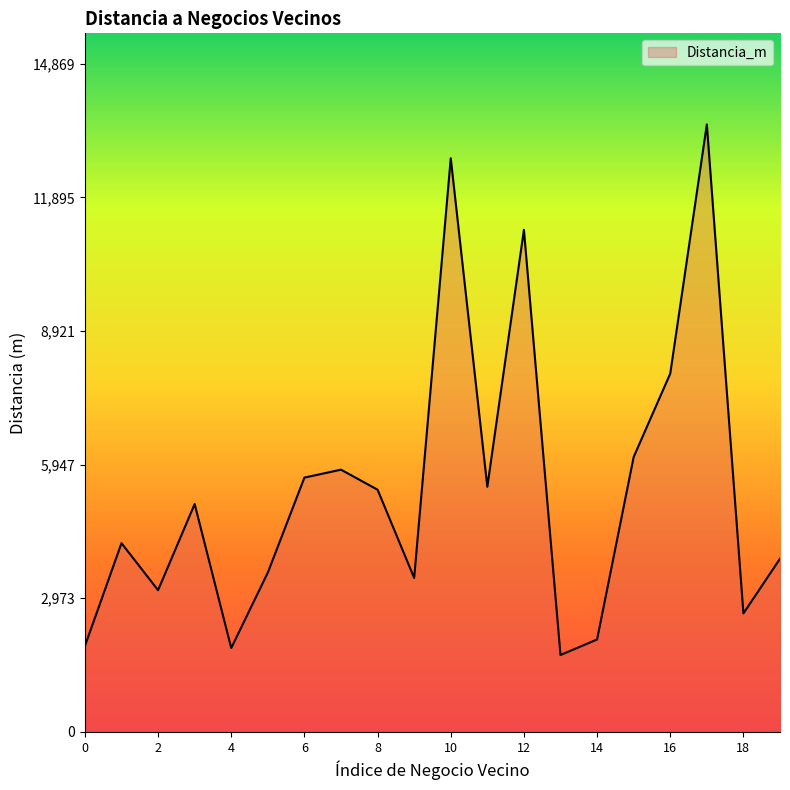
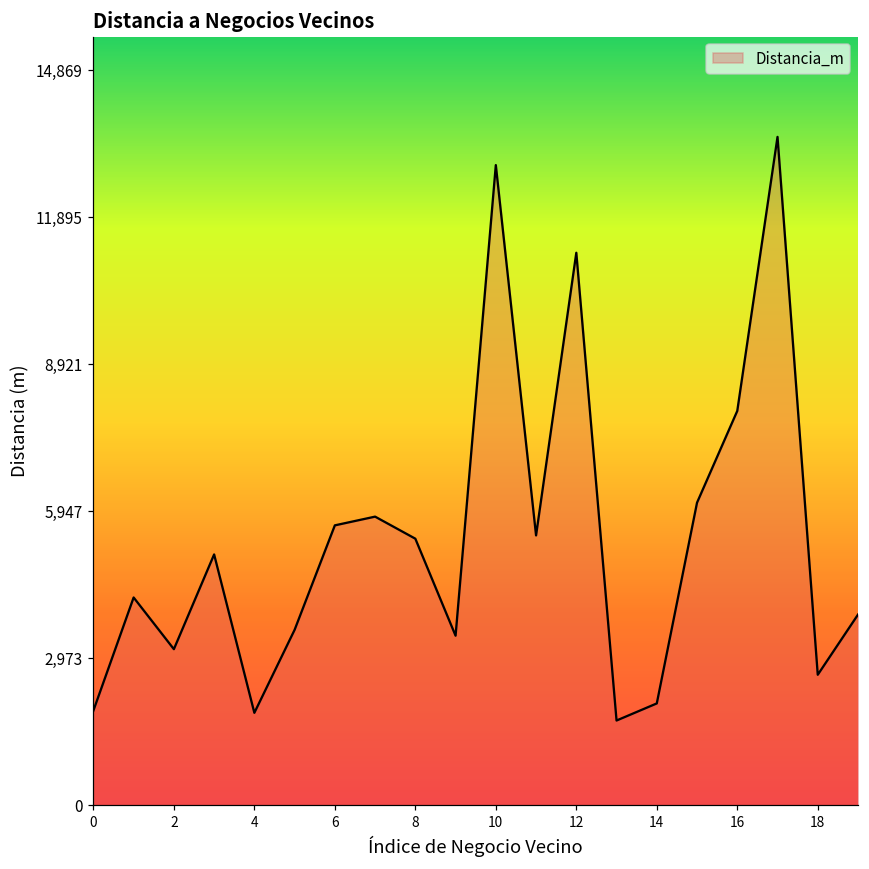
  {
    "0": "1,900",
    "2": "3,200",
    "4": "1,900",
    "6": "5,700",
    "8": "5,400",
-   "10": "12,800",
+   "10": "12,900",
    "12": "11,200",
    "14": "2,100",
    "16": "8,000",
    "18": "2,600"
  }
